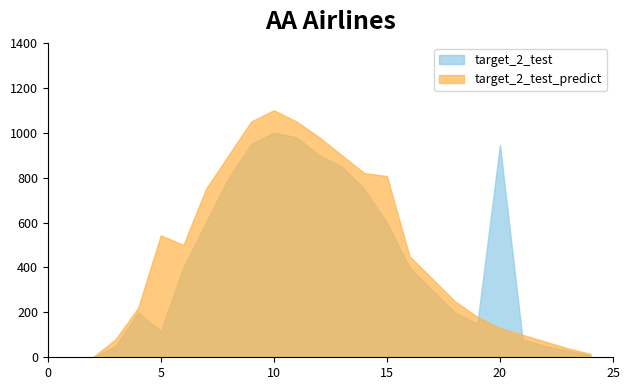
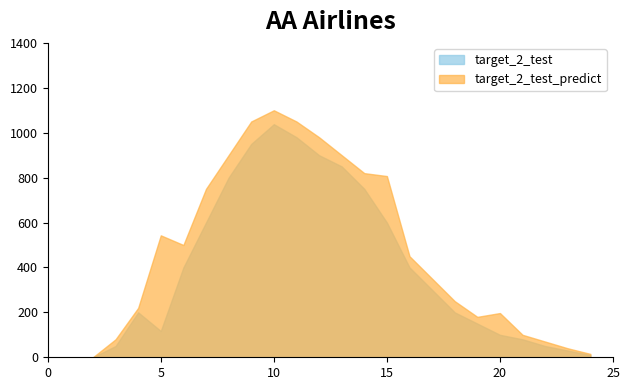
  {
    "target_2_test": {
      "5": 120,
-     "10": 1000,
+     "10": 1040,
      "15": 600,
-     "20": 950
+     "20": 100
    },
    "target_2_test_predict": {
      "5": 540,
      "10": 1100,
      "15": 810,
-     "20": 130
+     "20": 200
    }
  }
